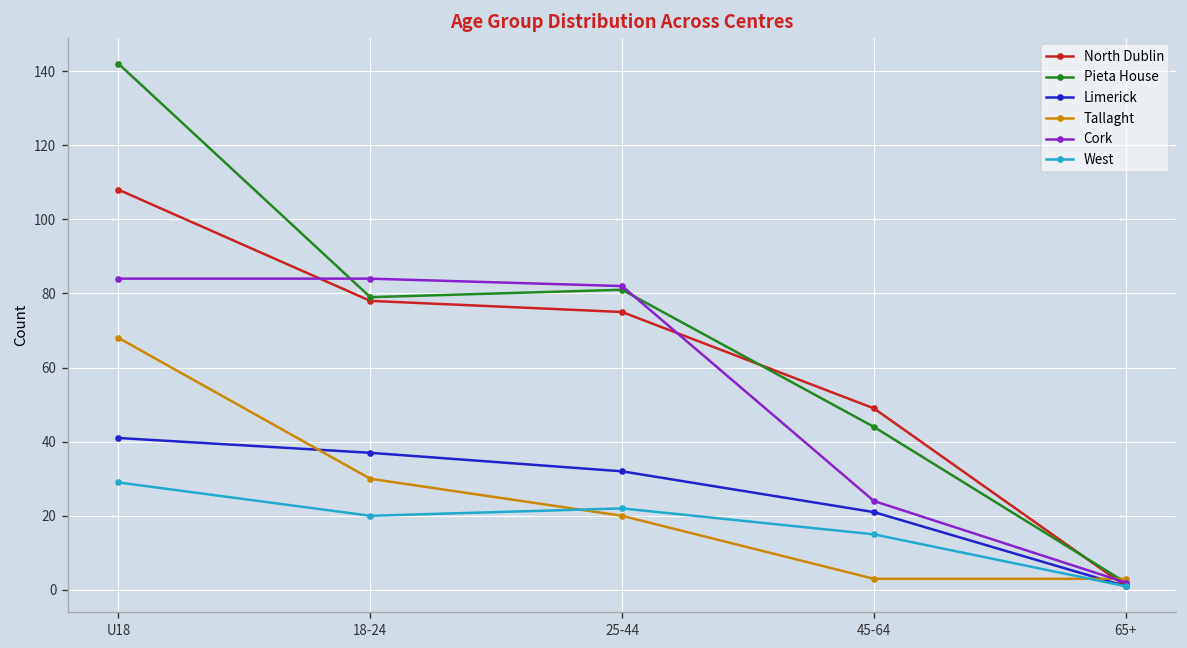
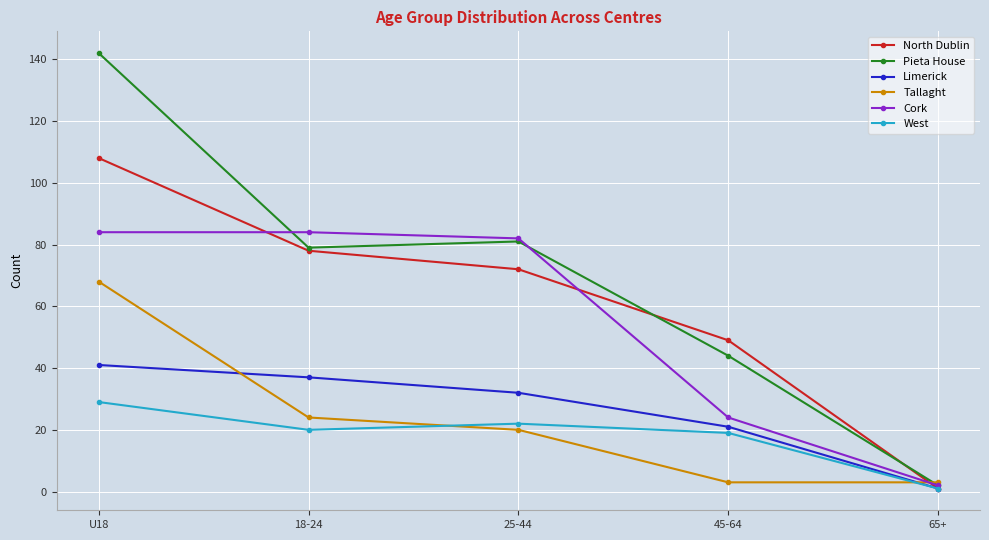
  {
    "North Dublin": {
      "U18": 108,
      "18-24": 78,
-     "25-44": 75,
+     "25-44": 72,
      "45-64": 49
    },
    "Pieta House": {
      "U18": 142,
      "18-24": 79,
      "25-44": 81,
      "45-64": 44
    },
    "Limerick": {
      "U18": 41,
      "18-24": 37,
      "25-44": 32,
      "45-64": 21
    },
    "Tallaght": {
      "U18": 68,
-     "18-24": 30,
+     "18-24": 24,
      "25-44": 20,
      "45-64": 3,
      "65+": 3
    },
    "Cork": {
      "U18": 84,
      "18-24": 84,
      "25-44": 82,
      "45-64": 24
    },
    "West": {
      "U18": 29,
      "18-24": 20,
      "25-44": 22,
-     "45-64": 15
+     "45-64": 19
    }
  }
